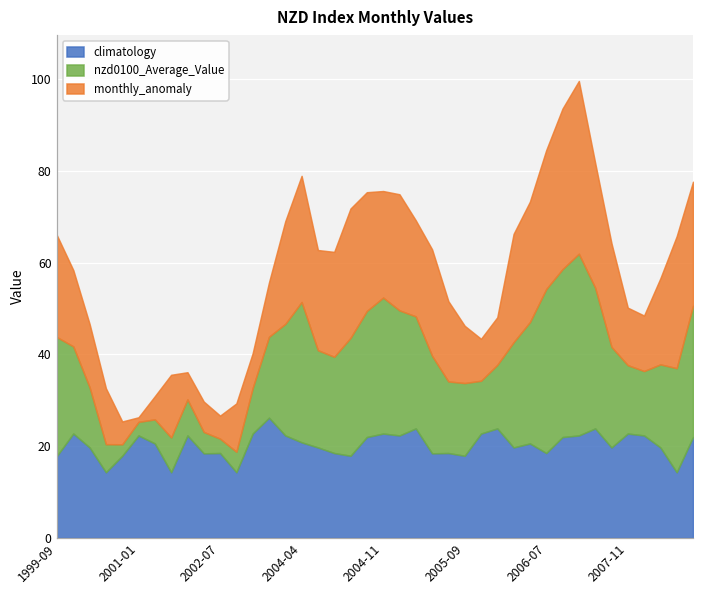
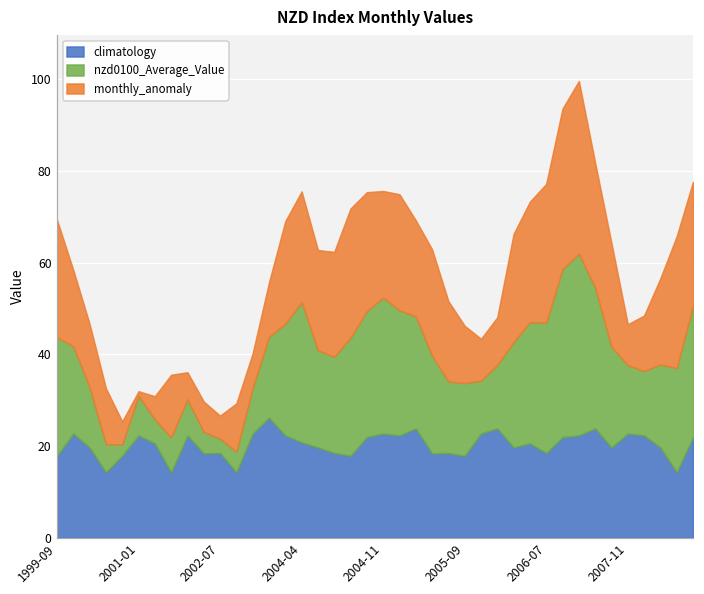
  {
    "climatology": {
      "1999-09": 18,
      "2001-01": 22,
      "2002-07": 18,
      "2004-04": 21,
      "2004-11": 23,
      "2005-09": 18,
      "2006-07": 18,
      "2007-11": 23
    },
    "nzd0100_Average_Value": {
      "1999-09": 26,
-     "2001-01": 3,
+     "2001-01": 9,
      "2002-07": 3,
      "2004-04": 31,
      "2004-11": 30,
      "2005-09": 16,
-     "2006-07": 36,
+     "2006-07": 28,
      "2007-11": 15
    },
    "monthly_anomaly": {
-     "1999-09": 22,
+     "1999-09": 26,
      "2001-01": 1,
      "2002-07": 5,
-     "2004-04": 27,
+     "2004-04": 24,
      "2004-11": 23,
      "2005-09": 12,
      "2006-07": 30,
-     "2007-11": 13
+     "2007-11": 9
    }
  }
